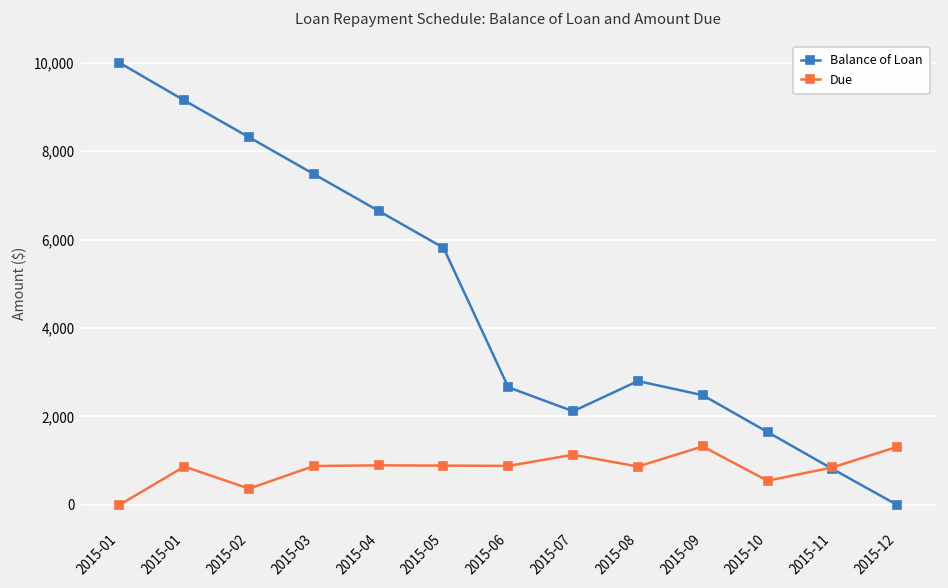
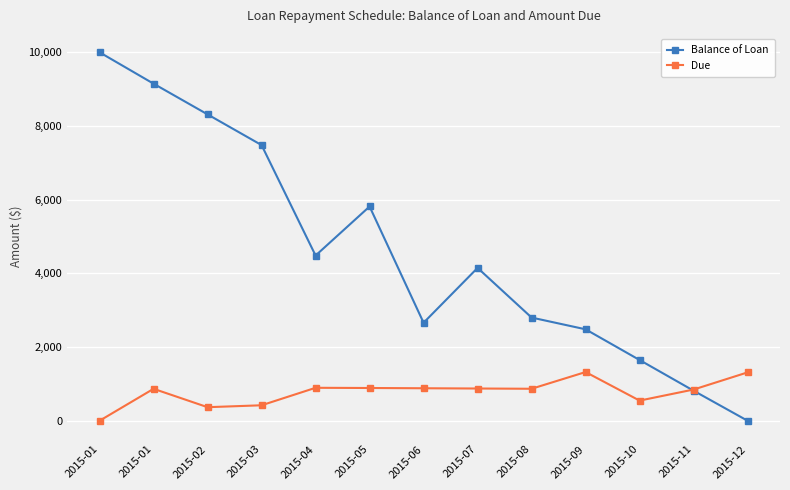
  {
    "Balance of Loan": {
      "2015-02": "8,300",
      "2015-03": "7,500",
-     "2015-04": "6,600",
+     "2015-04": "4,500",
      "2015-05": "5,800",
      "2015-06": "2,700",
-     "2015-07": "2,100",
+     "2015-07": "4,100",
      "2015-08": "2,800",
      "2015-09": "2,500",
      "2015-10": "1,600",
      "2015-12": "0"
    },
    "Due": {
      "2015-02": "400",
-     "2015-03": "900",
+     "2015-03": "400",
      "2015-04": "900",
      "2015-05": "900",
      "2015-06": "900",
-     "2015-07": "1,100",
+     "2015-07": "900",
      "2015-08": "900",
      "2015-09": "1,300",
      "2015-10": "500",
      "2015-12": "1,300"
    }
  }
